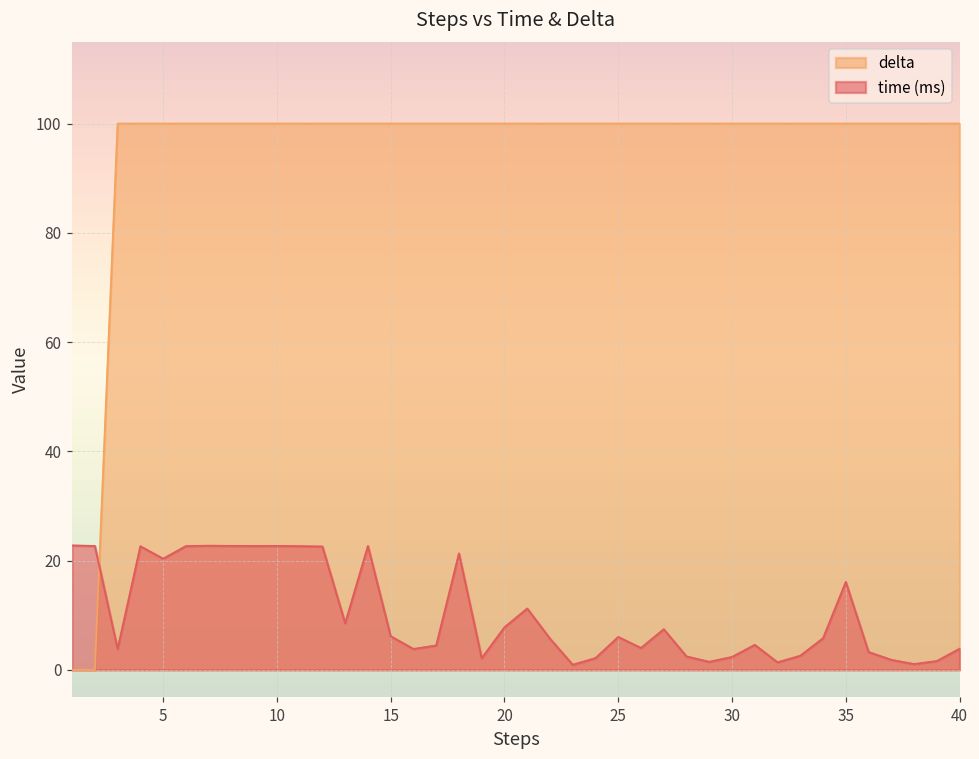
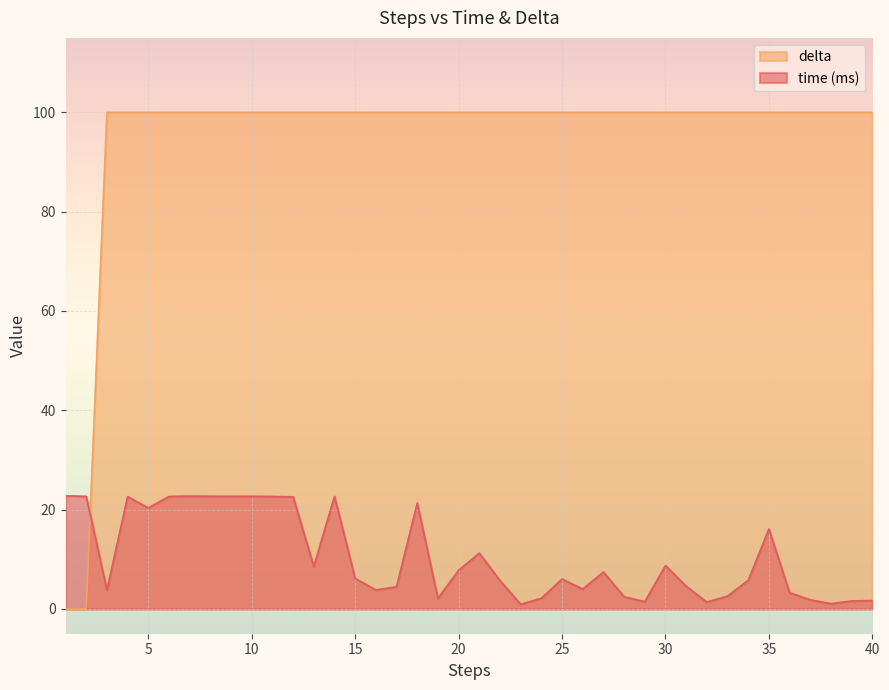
  {
    "delta": {
      "5": 100,
      "10": 100,
      "15": 100,
      "20": 100,
      "25": 100,
      "30": 100,
      "35": 100,
      "40": 100
    },
    "time (ms)": {
      "5": 20,
      "10": 23,
      "15": 6,
      "20": 8,
      "25": 6,
-     "30": 2,
+     "30": 9,
      "35": 16,
-     "40": 4
+     "40": 2
    }
  }
